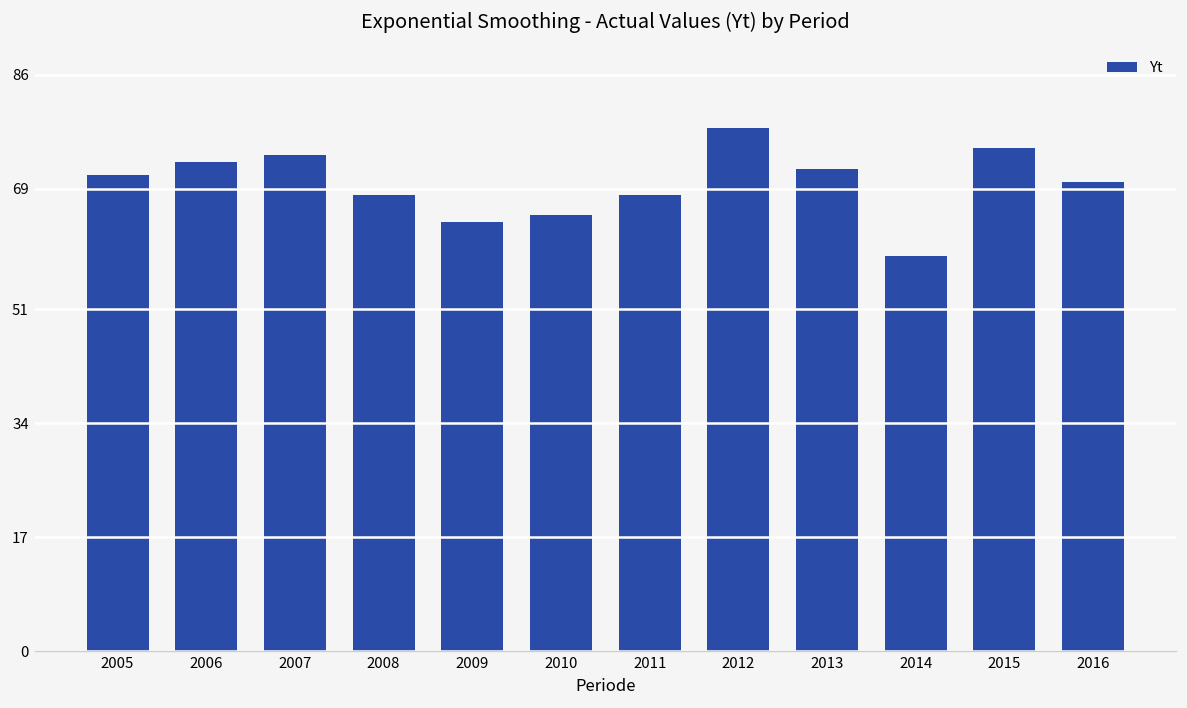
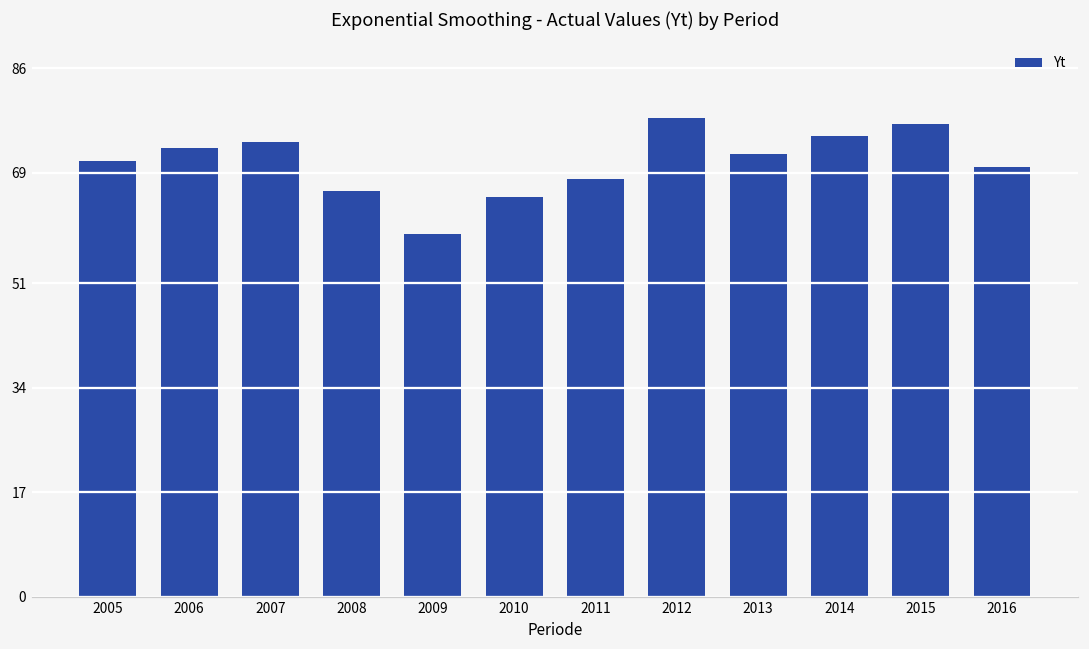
  {
    "2005": 71,
    "2006": 73,
    "2007": 74,
-   "2008": 68,
-   "2009": 64,
+   "2008": 66,
+   "2009": 59,
    "2010": 65,
    "2011": 68,
    "2012": 78,
    "2013": 72,
-   "2014": 59,
-   "2015": 75,
+   "2014": 75,
+   "2015": 77,
    "2016": 70
  }
